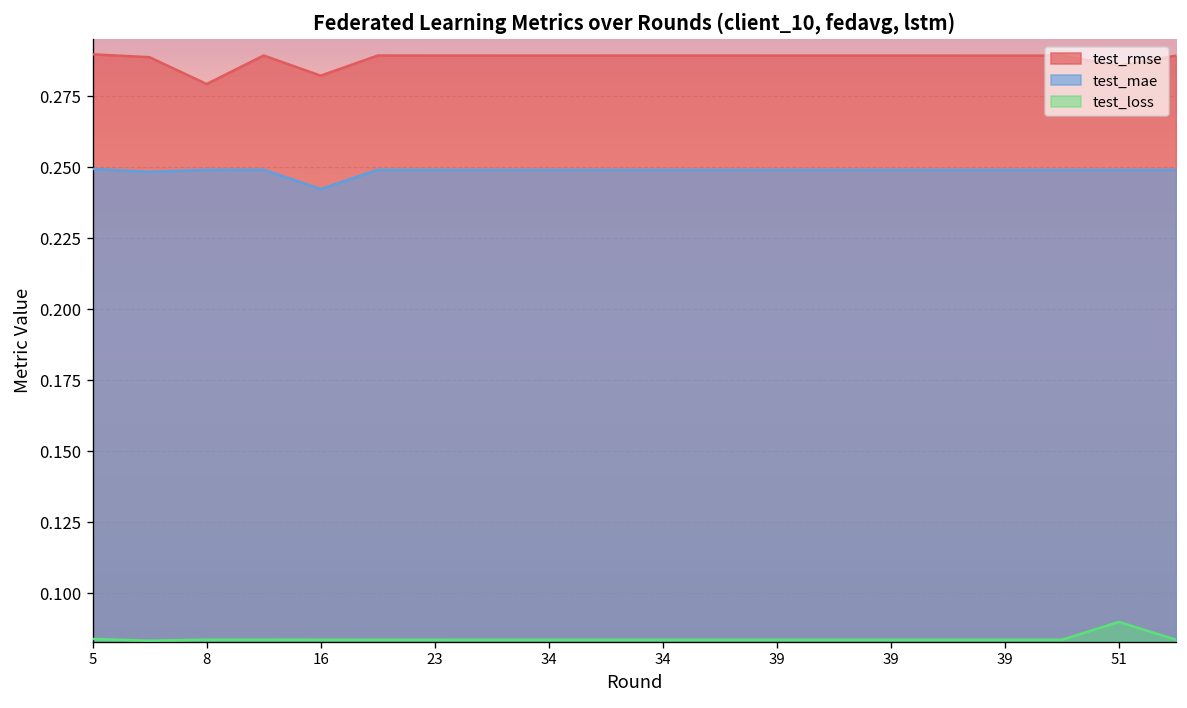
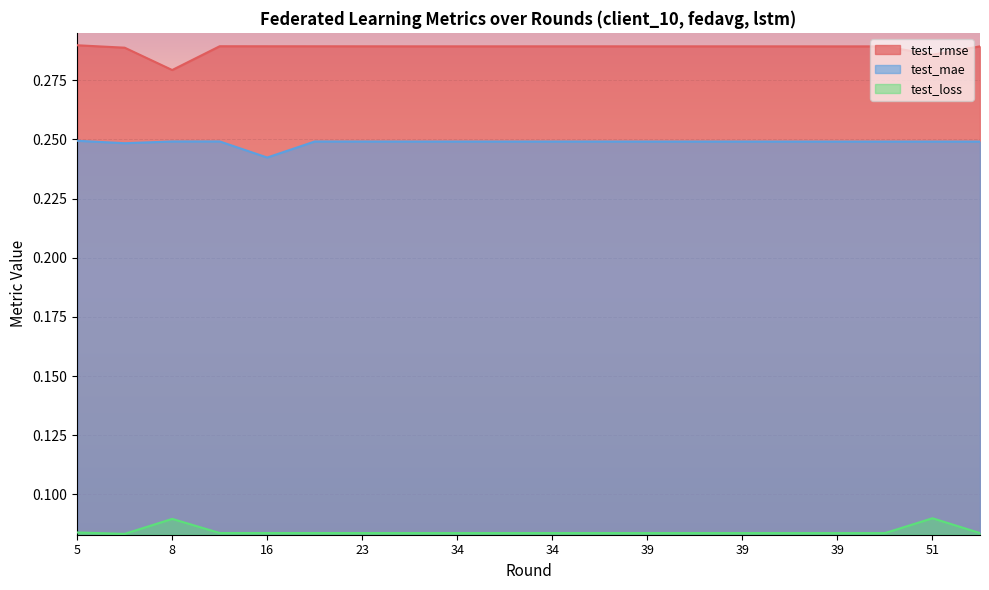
  {
    "test_rmse": {
      "8": 0.279,
-     "16": 0.282,
+     "16": 0.289,
      "23": 0.289
    },
    "test_mae": {
      "8": 0.249,
      "16": 0.242,
      "23": 0.249,
      "51": 0.249
    },
    "test_loss": {
-     "8": 0.084,
+     "8": 0.090,
      "16": 0.084,
      "23": 0.084,
      "51": 0.090
    }
  }
